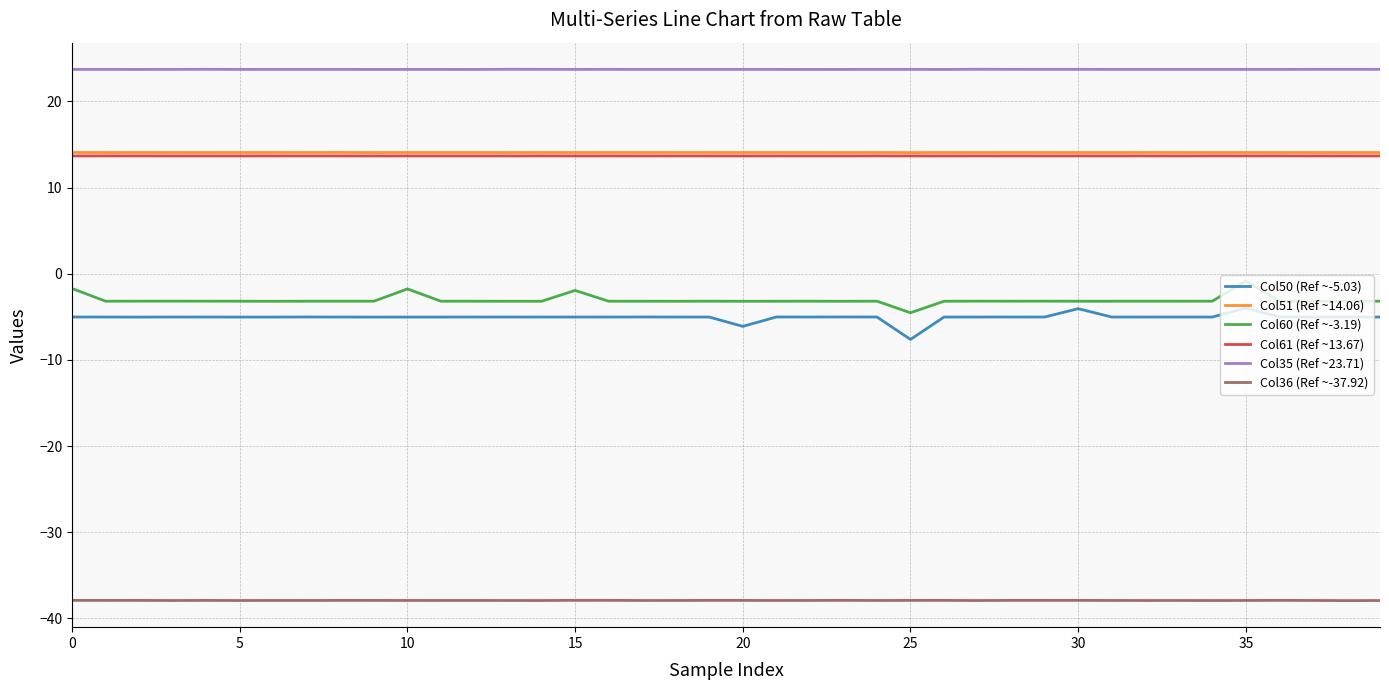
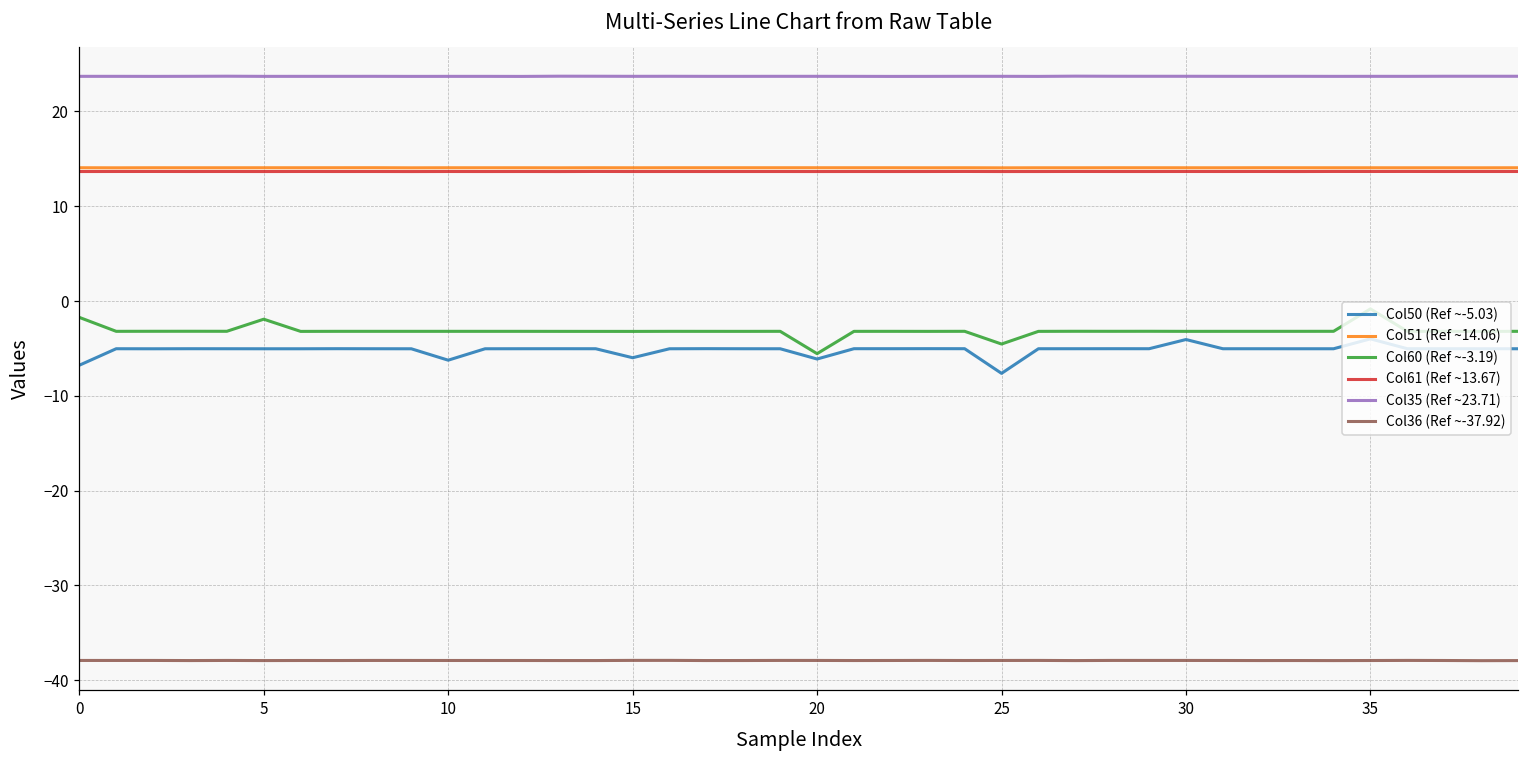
  {
    "Col50 (Ref ~-5.03)": {
-     "0": -5,
+     "0": -7,
      "5": -5,
-     "10": -5,
-     "15": -5,
+     "10": -6,
+     "15": -6,
      "20": -6,
      "25": -8,
      "30": -4
    },
    "Col51 (Ref ~14.06)": {
      "0": 14,
      "5": 14,
      "10": 14,
      "15": 14,
      "20": 14,
      "25": 14,
      "30": 14,
      "35": 14
    },
    "Col60 (Ref ~-3.19)": {
      "0": -2,
-     "5": -3,
-     "10": -2,
-     "15": -2,
-     "20": -3,
+     "5": -2,
+     "10": -3,
+     "15": -3,
+     "20": -6,
      "25": -5,
      "30": -3
    },
    "Col61 (Ref ~13.67)": {
      "0": 14,
      "5": 14,
      "10": 14,
      "15": 14,
      "20": 14,
      "25": 14,
      "30": 14,
      "35": 14
    },
    "Col35 (Ref ~23.71)": {
      "0": 24,
      "5": 24,
      "10": 24,
      "15": 24,
      "20": 24,
      "25": 24,
      "30": 24,
      "35": 24
    },
    "Col36 (Ref ~-37.92)": {
      "0": -38,
      "5": -38,
      "10": -38,
      "15": -38,
      "20": -38,
      "25": -38,
      "30": -38,
      "35": -38
    }
  }
